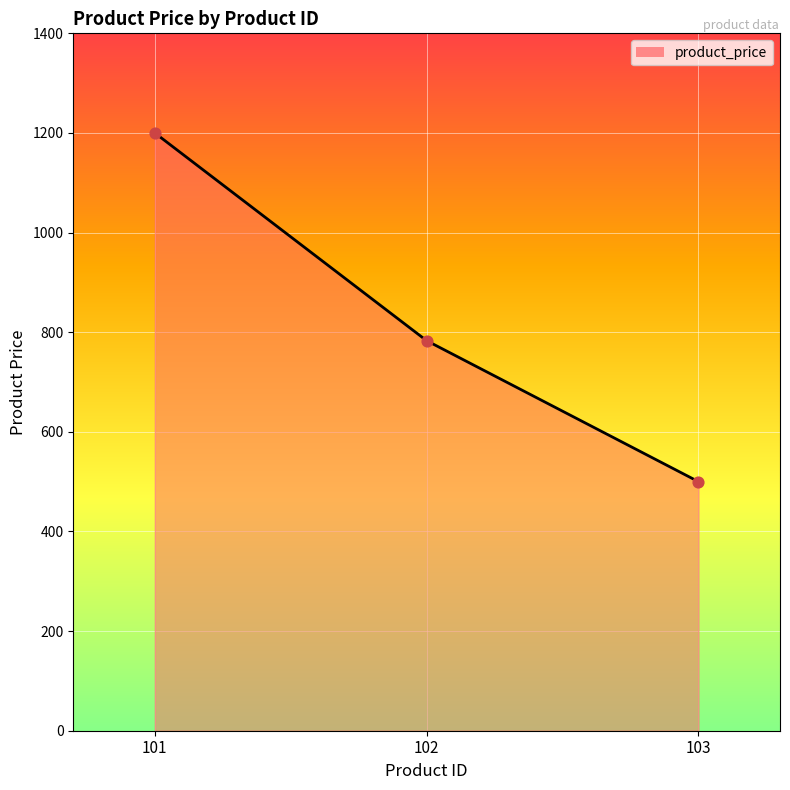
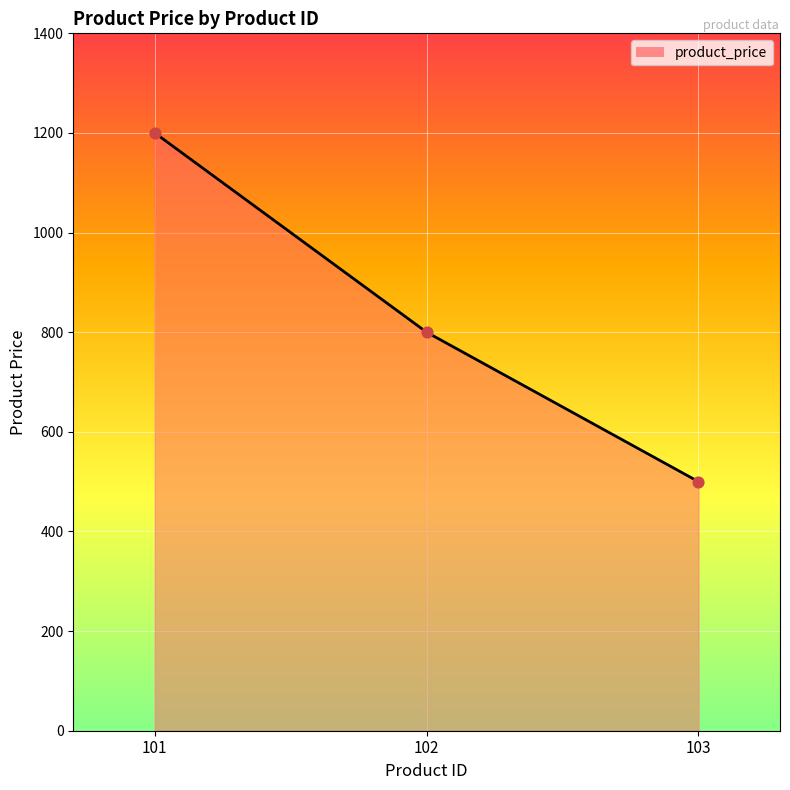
  {
    "101": 1200,
-   "102": 780,
+   "102": 800,
    "103": 500
  }
